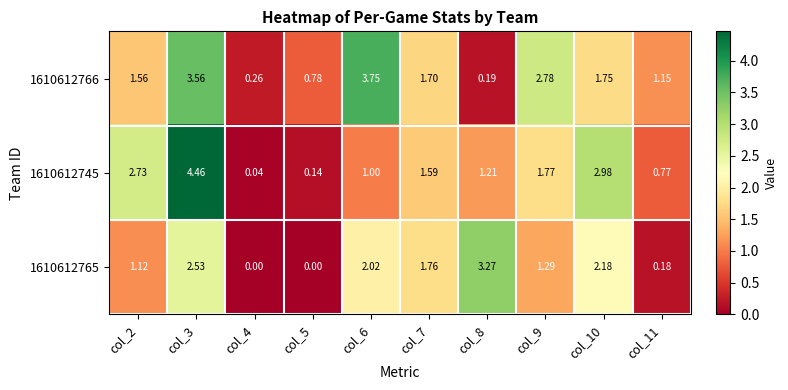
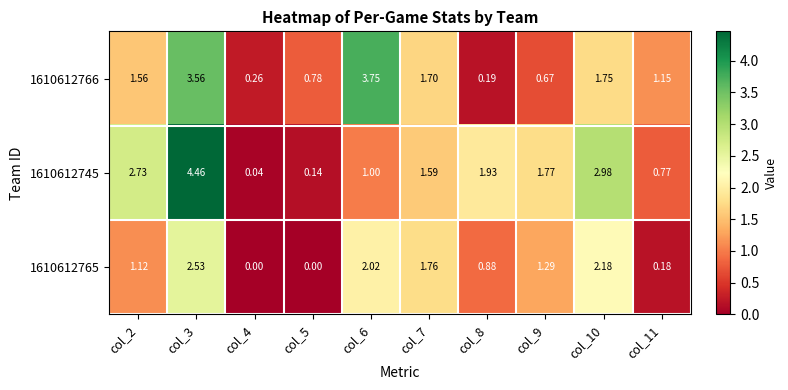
  {
    "1610612766": {
      "col_2": 1.56,
      "col_3": 3.56,
      "col_4": 0.26,
      "col_5": 0.78,
      "col_6": 3.75,
      "col_7": 1.70,
      "col_8": 0.19,
-     "col_9": 2.78,
+     "col_9": 0.67,
      "col_10": 1.75,
      "col_11": 1.15
    },
    "1610612745": {
      "col_2": 2.73,
      "col_3": 4.46,
      "col_4": 0.04,
      "col_5": 0.14,
      "col_6": 1.00,
      "col_7": 1.59,
-     "col_8": 1.21,
+     "col_8": 1.93,
      "col_9": 1.77,
      "col_10": 2.98,
      "col_11": 0.77
    },
    "1610612765": {
      "col_2": 1.12,
      "col_3": 2.53,
      "col_4": 0.00,
      "col_5": 0.00,
      "col_6": 2.02,
      "col_7": 1.76,
-     "col_8": 3.27,
+     "col_8": 0.88,
      "col_9": 1.29,
      "col_10": 2.18,
      "col_11": 0.18
    }
  }
